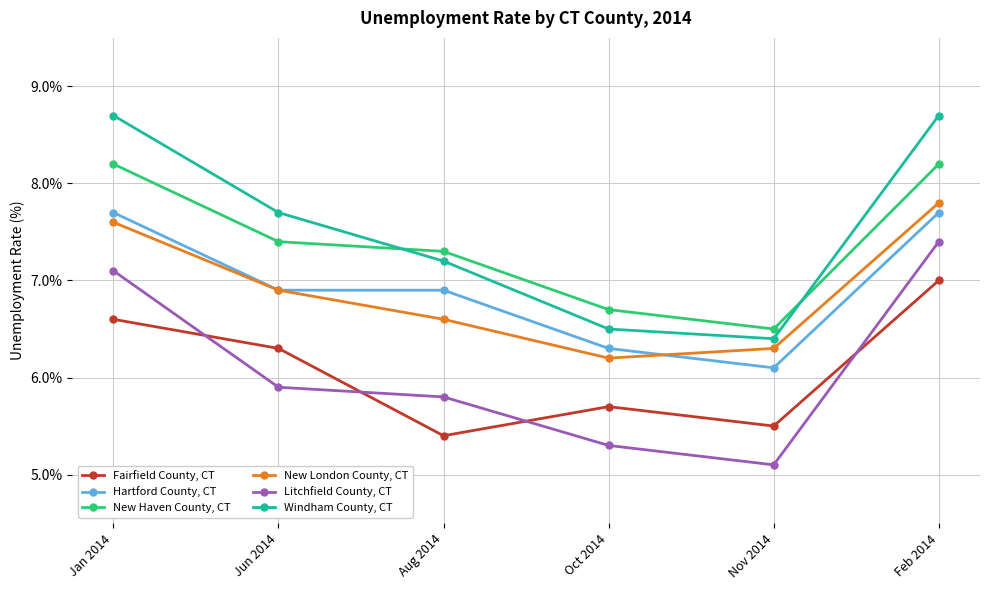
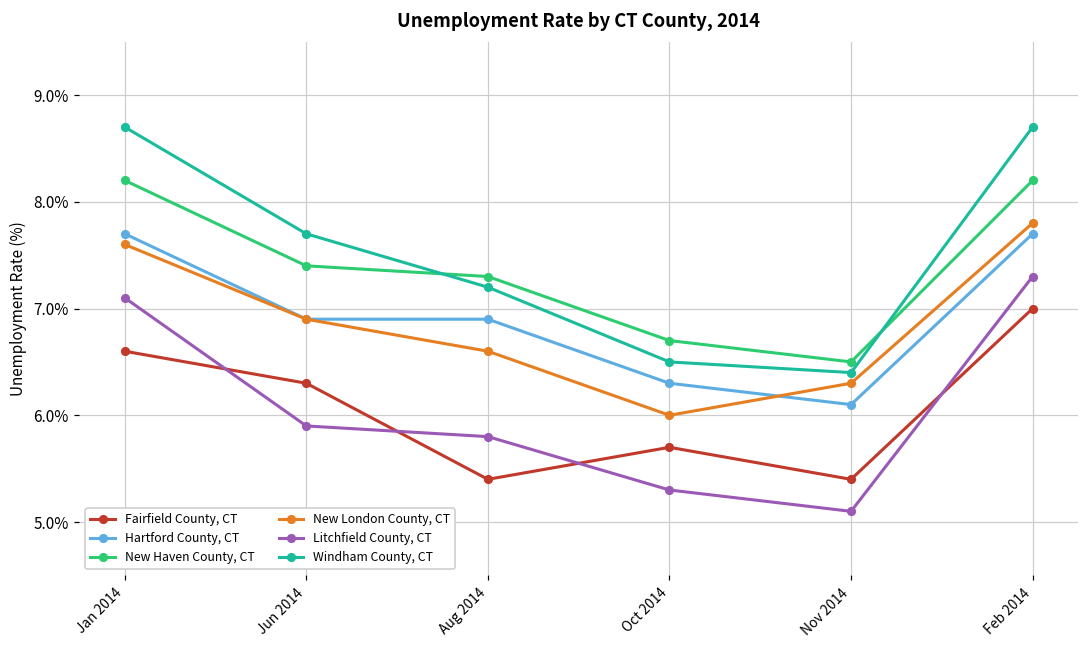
  {
    "Fairfield County, CT": {
      "Jan 2014": "6.6%",
      "Jun 2014": "6.3%",
      "Aug 2014": "5.4%",
      "Oct 2014": "5.7%",
-     "Nov 2014": "5.5%",
+     "Nov 2014": "5.4%",
      "Feb 2014": "7.0%"
    },
    "Hartford County, CT": {
      "Jan 2014": "7.7%",
      "Aug 2014": "6.9%",
      "Oct 2014": "6.3%",
      "Nov 2014": "6.1%",
      "Feb 2014": "7.7%"
    },
    "New London County, CT": {
      "Jan 2014": "7.6%",
      "Aug 2014": "6.6%",
-     "Oct 2014": "6.2%",
+     "Oct 2014": "6.0%",
      "Nov 2014": "6.3%",
      "Feb 2014": "7.8%"
    },
    "Litchfield County, CT": {
      "Jan 2014": "7.1%",
      "Jun 2014": "5.9%",
      "Aug 2014": "5.8%",
      "Oct 2014": "5.3%",
      "Nov 2014": "5.1%",
-     "Feb 2014": "7.4%"
+     "Feb 2014": "7.3%"
    }
  }
